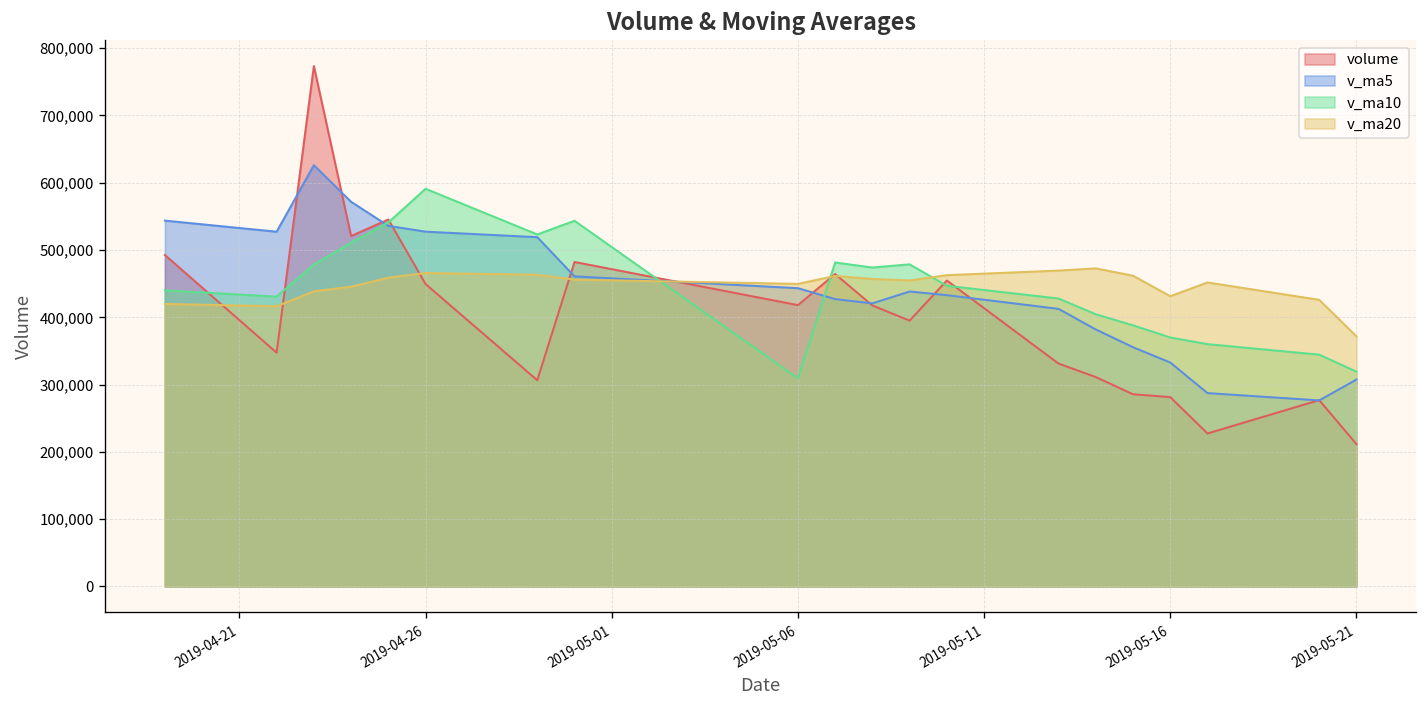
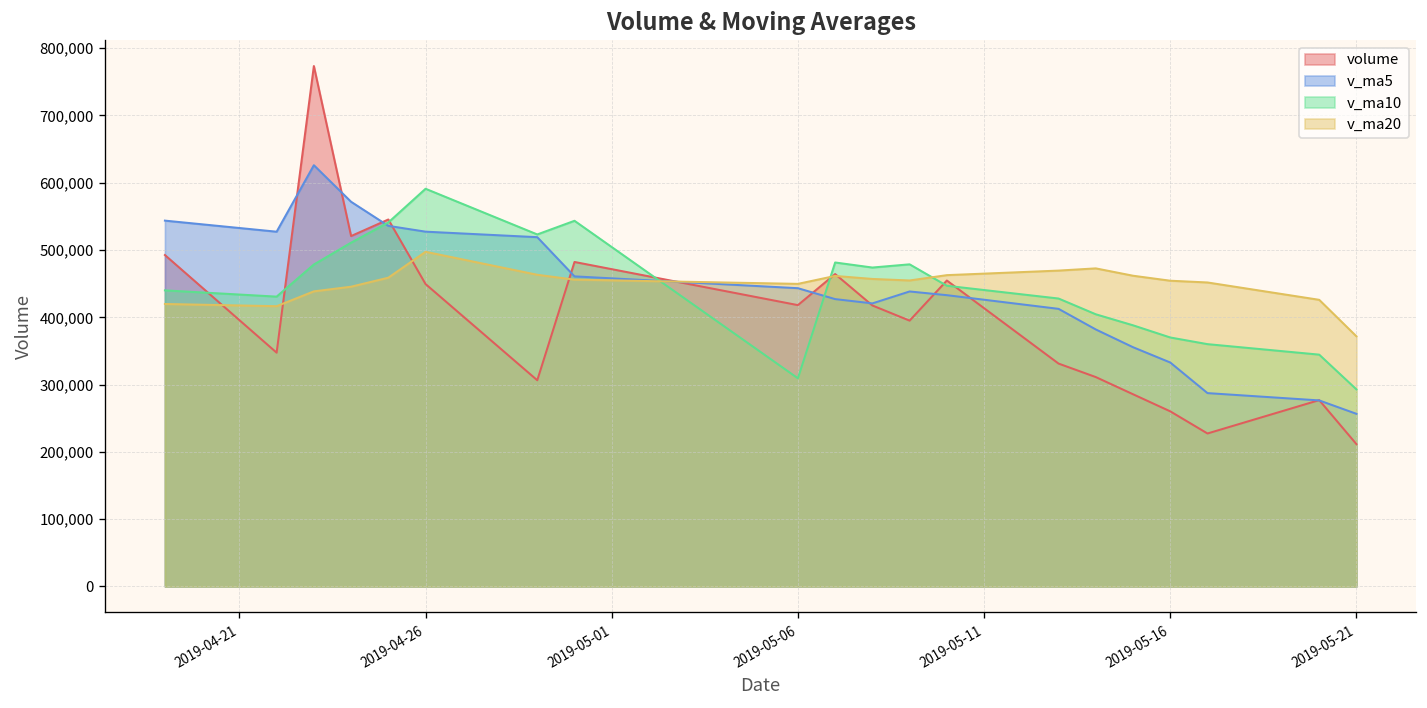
  {
    "volume": {
      "2019-04-26": "450,000",
      "2019-05-06": "420,000",
-     "2019-05-16": "280,000",
+     "2019-05-16": "260,000",
      "2019-05-21": "210,000"
    },
    "v_ma5": {
      "2019-04-26": "530,000",
      "2019-05-06": "440,000",
      "2019-05-16": "330,000",
-     "2019-05-21": "310,000"
+     "2019-05-21": "260,000"
    },
    "v_ma10": {
      "2019-04-26": "590,000",
      "2019-05-06": "310,000",
      "2019-05-16": "370,000",
-     "2019-05-21": "320,000"
+     "2019-05-21": "290,000"
    },
    "v_ma20": {
-     "2019-04-26": "470,000",
+     "2019-04-26": "500,000",
      "2019-05-06": "450,000",
-     "2019-05-16": "430,000",
+     "2019-05-16": "450,000",
      "2019-05-21": "370,000"
    }
  }
